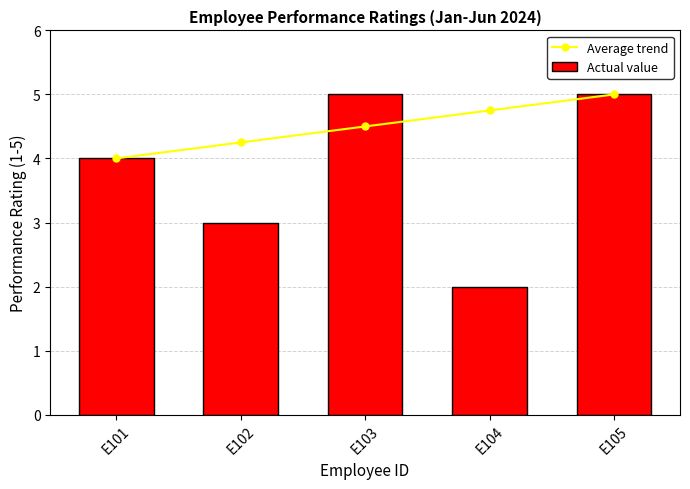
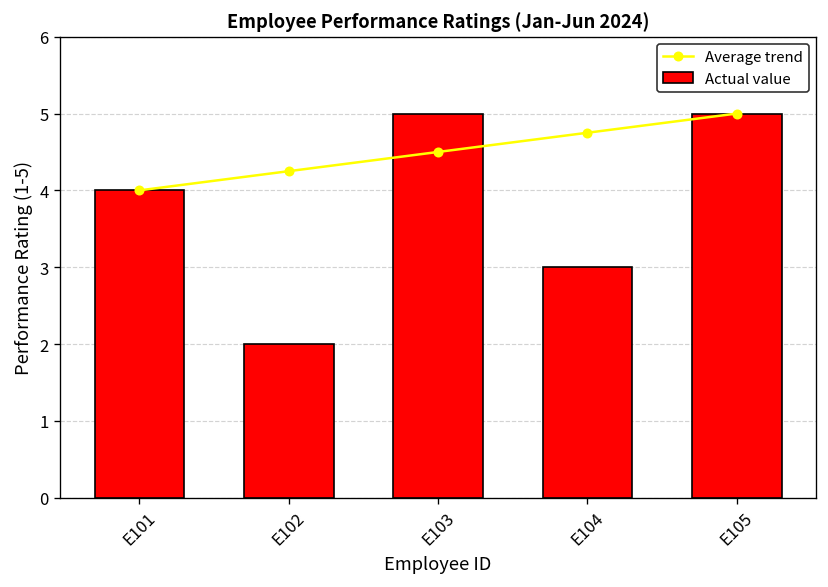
  {
    "Average trend": {
      "E101": 4,
      "E102": 4.3,
      "E103": 4.5,
      "E104": 4.8,
      "E105": 5
    },
    "Actual value": {
      "E101": 4,
-     "E102": 3,
+     "E102": 2,
      "E103": 5,
-     "E104": 2,
+     "E104": 3,
      "E105": 5
    }
  }
